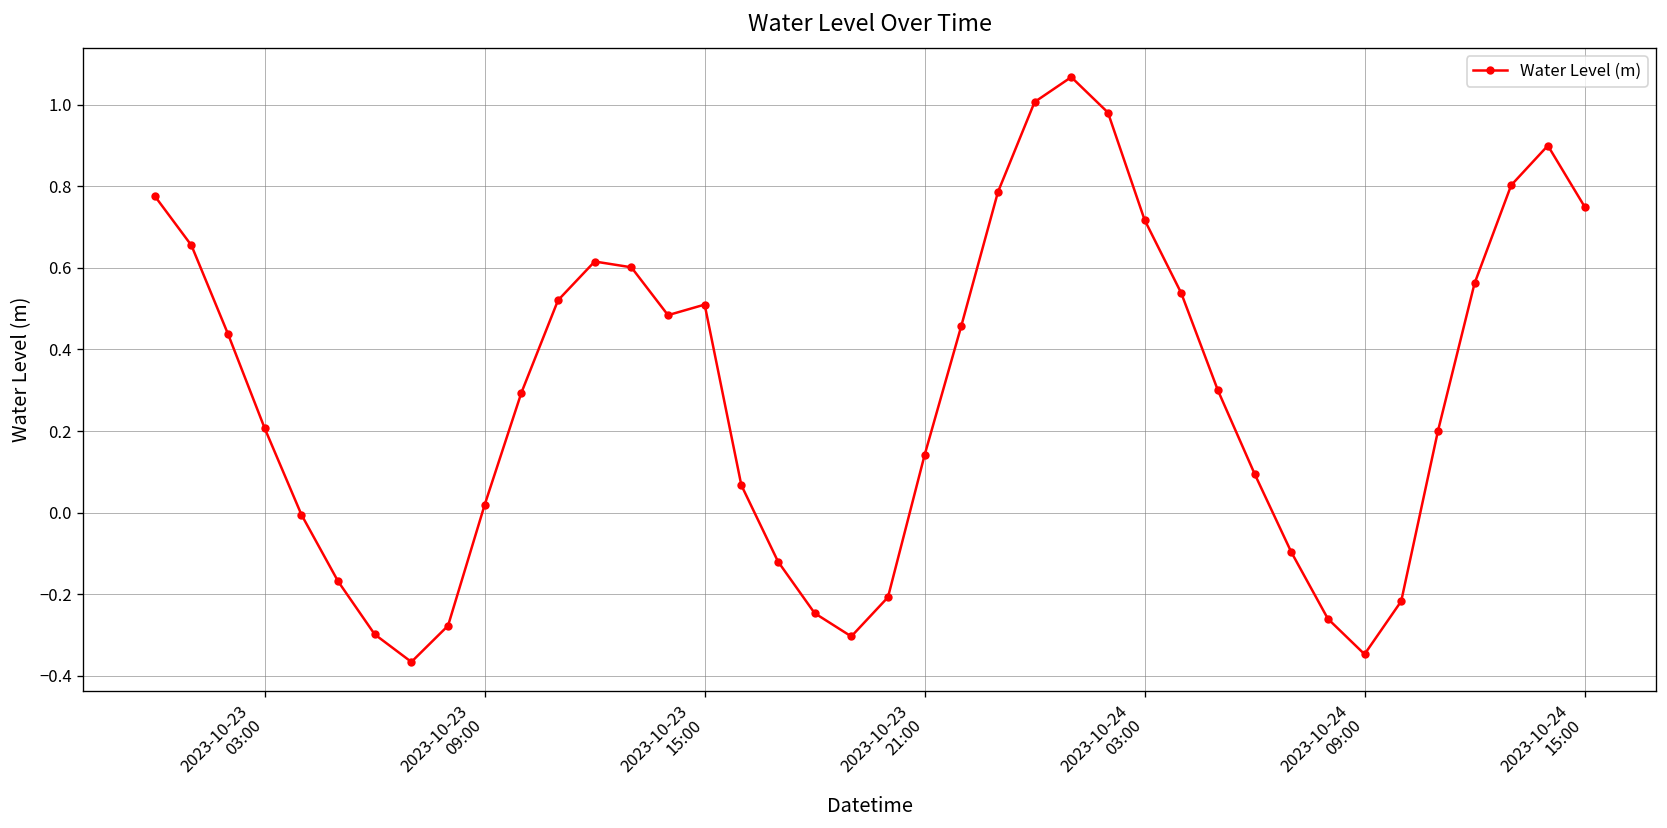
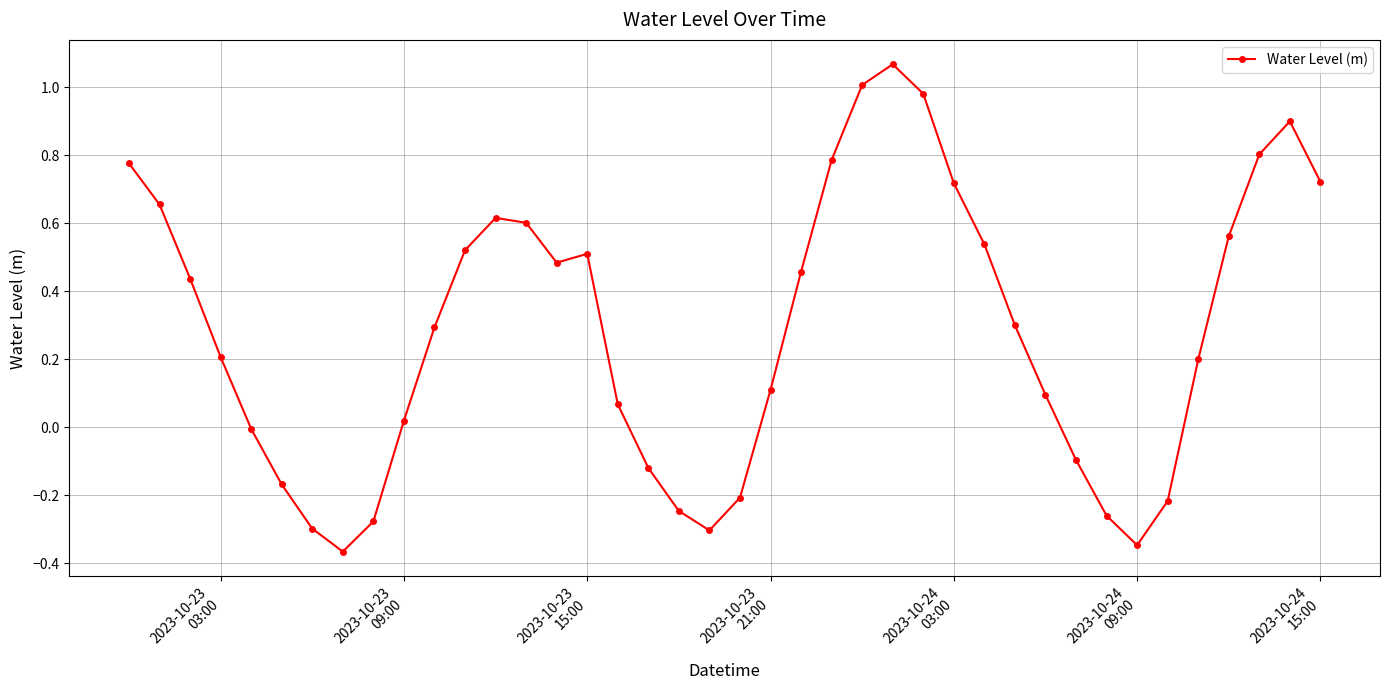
  {
    "2023-10-23 03:00": 0.21,
    "2023-10-23 09:00": 0.02,
    "2023-10-23 15:00": 0.51,
-   "2023-10-23 21:00": 0.14,
+   "2023-10-23 21:00": 0.11,
    "2023-10-24 03:00": 0.72,
    "2023-10-24 09:00": -0.35,
-   "2023-10-24 15:00": 0.75
+   "2023-10-24 15:00": 0.72
  }
